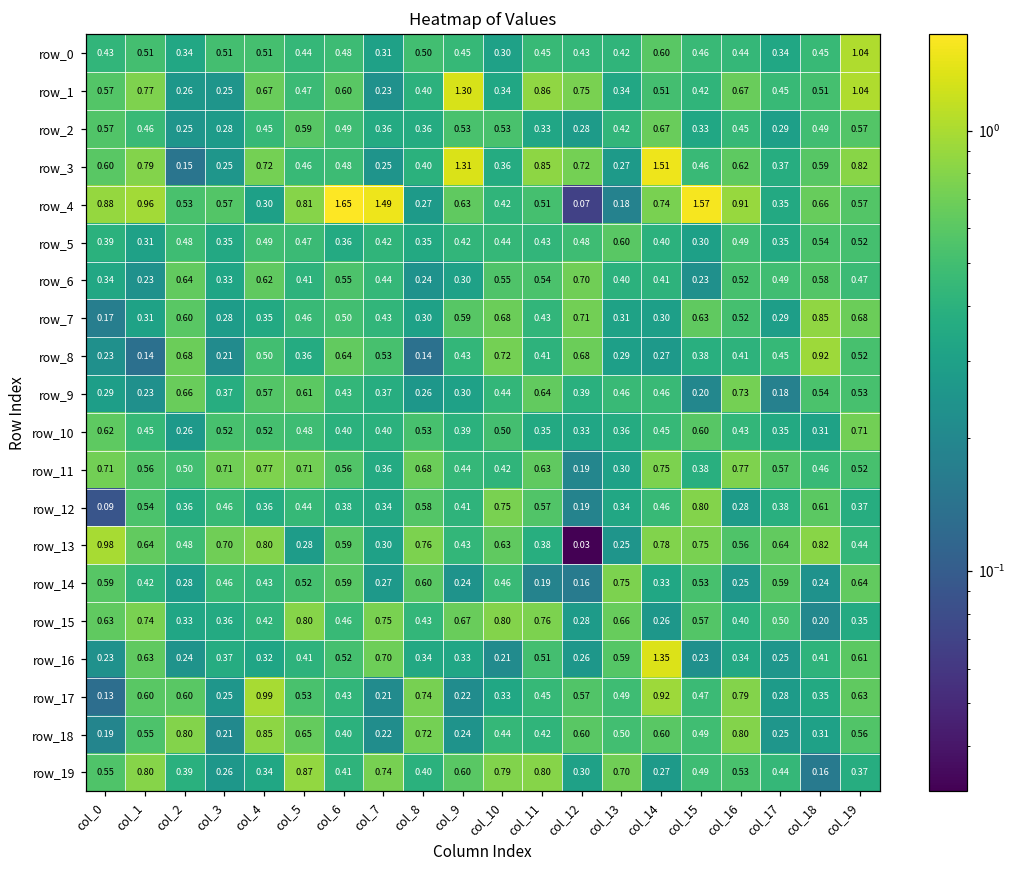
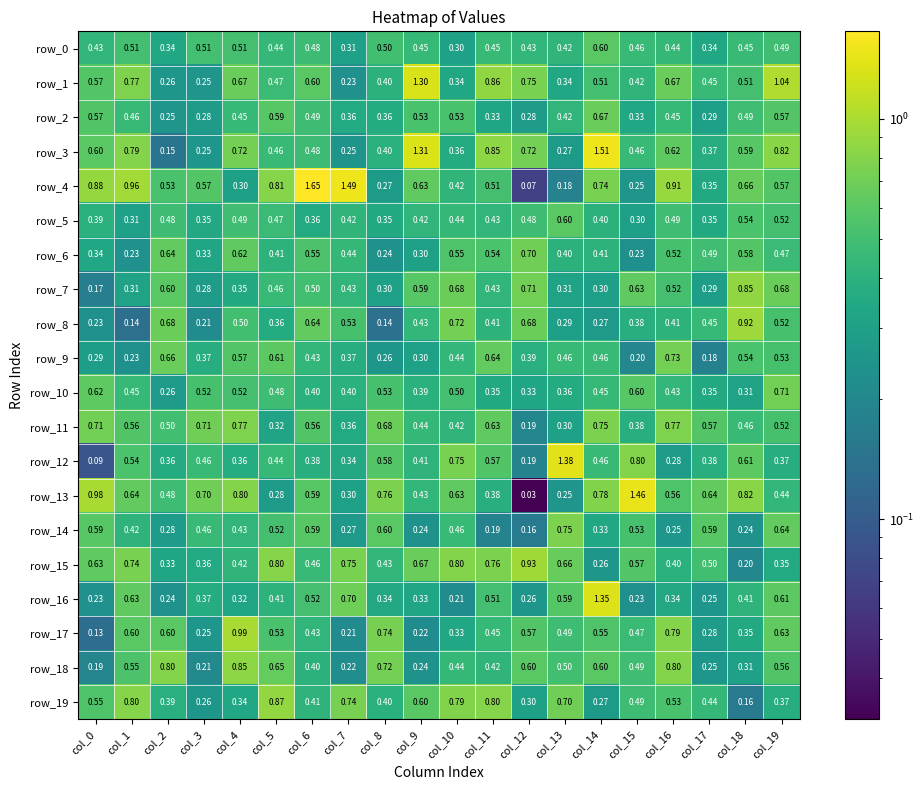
  {
    "row_0": {
      "col_0": 0.43,
      "col_1": 0.51,
      "col_2": 0.34,
      "col_3": 0.51,
      "col_4": 0.51,
      "col_5": 0.44,
      "col_6": 0.48,
      "col_7": 0.31,
      "col_8": 0.50,
      "col_9": 0.45,
      "col_10": 0.30,
      "col_11": 0.45,
      "col_12": 0.43,
      "col_13": 0.42,
      "col_14": 0.60,
      "col_15": 0.46,
      "col_16": 0.44,
      "col_17": 0.34,
      "col_18": 0.45,
-     "col_19": 1.04
+     "col_19": 0.49
    },
    "row_4": {
      "col_0": 0.88,
      "col_1": 0.96,
      "col_2": 0.53,
      "col_3": 0.57,
      "col_4": 0.30,
      "col_5": 0.81,
      "col_6": 1.65,
      "col_7": 1.49,
      "col_8": 0.27,
      "col_9": 0.63,
      "col_10": 0.42,
      "col_11": 0.51,
      "col_12": 0.07,
      "col_13": 0.18,
      "col_14": 0.74,
-     "col_15": 1.57,
+     "col_15": 0.25,
      "col_16": 0.91,
      "col_17": 0.35,
      "col_18": 0.66,
      "col_19": 0.57
    },
    "row_11": {
      "col_0": 0.71,
      "col_1": 0.56,
      "col_2": 0.50,
      "col_3": 0.71,
      "col_4": 0.77,
-     "col_5": 0.71,
+     "col_5": 0.32,
      "col_6": 0.56,
      "col_7": 0.36,
      "col_8": 0.68,
      "col_9": 0.44,
      "col_10": 0.42,
      "col_11": 0.63,
      "col_12": 0.19,
      "col_13": 0.30,
      "col_14": 0.75,
      "col_15": 0.38,
      "col_16": 0.77,
      "col_17": 0.57,
      "col_18": 0.46,
      "col_19": 0.52
    },
    "row_12": {
      "col_0": 0.09,
      "col_1": 0.54,
      "col_2": 0.36,
      "col_3": 0.46,
      "col_4": 0.36,
      "col_5": 0.44,
      "col_6": 0.38,
      "col_7": 0.34,
      "col_8": 0.58,
      "col_9": 0.41,
      "col_10": 0.75,
      "col_11": 0.57,
      "col_12": 0.19,
-     "col_13": 0.34,
+     "col_13": 1.38,
      "col_14": 0.46,
      "col_15": 0.80,
      "col_16": 0.28,
      "col_17": 0.38,
      "col_18": 0.61,
      "col_19": 0.37
    },
    "row_13": {
      "col_0": 0.98,
      "col_1": 0.64,
      "col_2": 0.48,
      "col_3": 0.70,
      "col_4": 0.80,
      "col_5": 0.28,
      "col_6": 0.59,
      "col_7": 0.30,
      "col_8": 0.76,
      "col_9": 0.43,
      "col_10": 0.63,
      "col_11": 0.38,
      "col_12": 0.03,
      "col_13": 0.25,
      "col_14": 0.78,
-     "col_15": 0.75,
+     "col_15": 1.46,
      "col_16": 0.56,
      "col_17": 0.64,
      "col_18": 0.82,
      "col_19": 0.44
    },
    "row_15": {
      "col_0": 0.63,
      "col_1": 0.74,
      "col_2": 0.33,
      "col_3": 0.36,
      "col_4": 0.42,
      "col_5": 0.80,
      "col_6": 0.46,
      "col_7": 0.75,
      "col_8": 0.43,
      "col_9": 0.67,
      "col_10": 0.80,
      "col_11": 0.76,
-     "col_12": 0.28,
+     "col_12": 0.93,
      "col_13": 0.66,
      "col_14": 0.26,
      "col_15": 0.57,
      "col_16": 0.40,
      "col_17": 0.50,
      "col_18": 0.20,
      "col_19": 0.35
    },
    "row_17": {
      "col_0": 0.13,
      "col_1": 0.60,
      "col_2": 0.60,
      "col_3": 0.25,
      "col_4": 0.99,
      "col_5": 0.53,
      "col_6": 0.43,
      "col_7": 0.21,
      "col_8": 0.74,
      "col_9": 0.22,
      "col_10": 0.33,
      "col_11": 0.45,
      "col_12": 0.57,
      "col_13": 0.49,
-     "col_14": 0.92,
+     "col_14": 0.55,
      "col_15": 0.47,
      "col_16": 0.79,
      "col_17": 0.28,
      "col_18": 0.35,
      "col_19": 0.63
    }
  }
